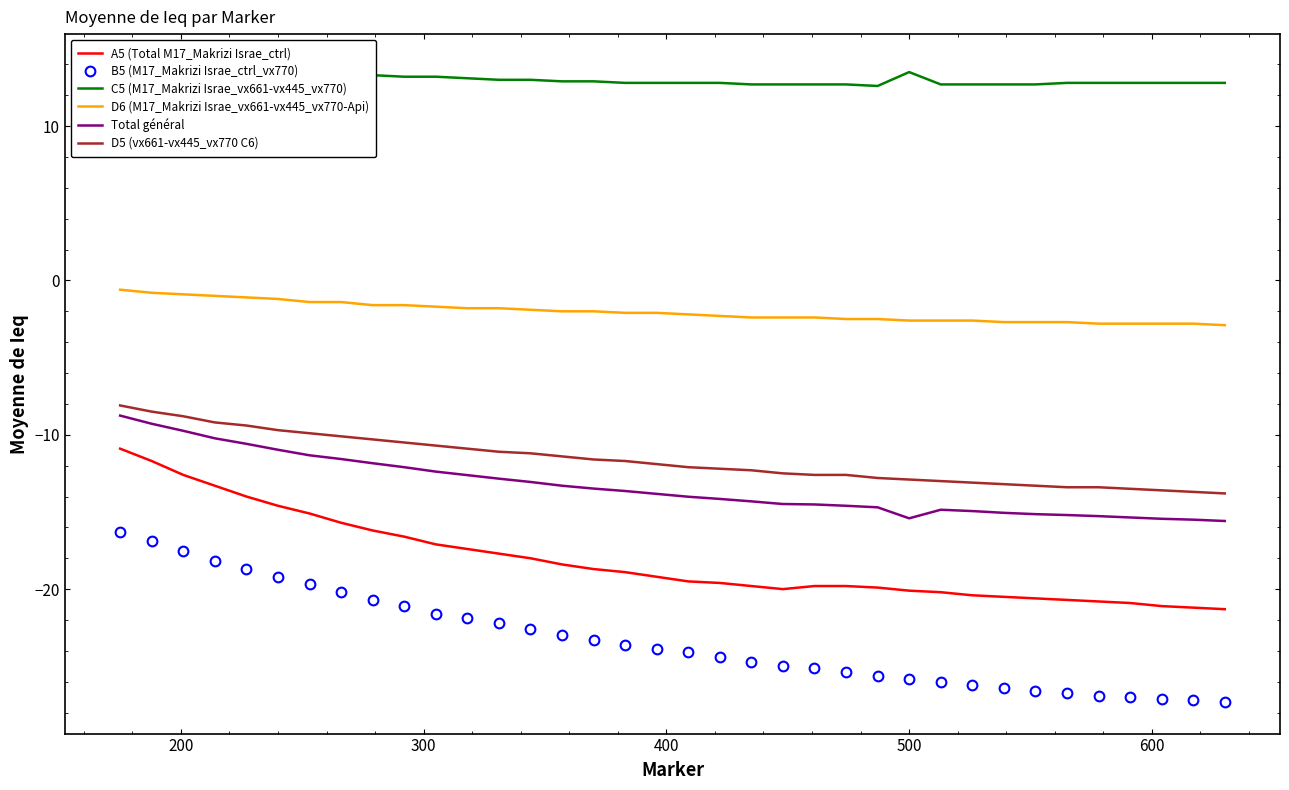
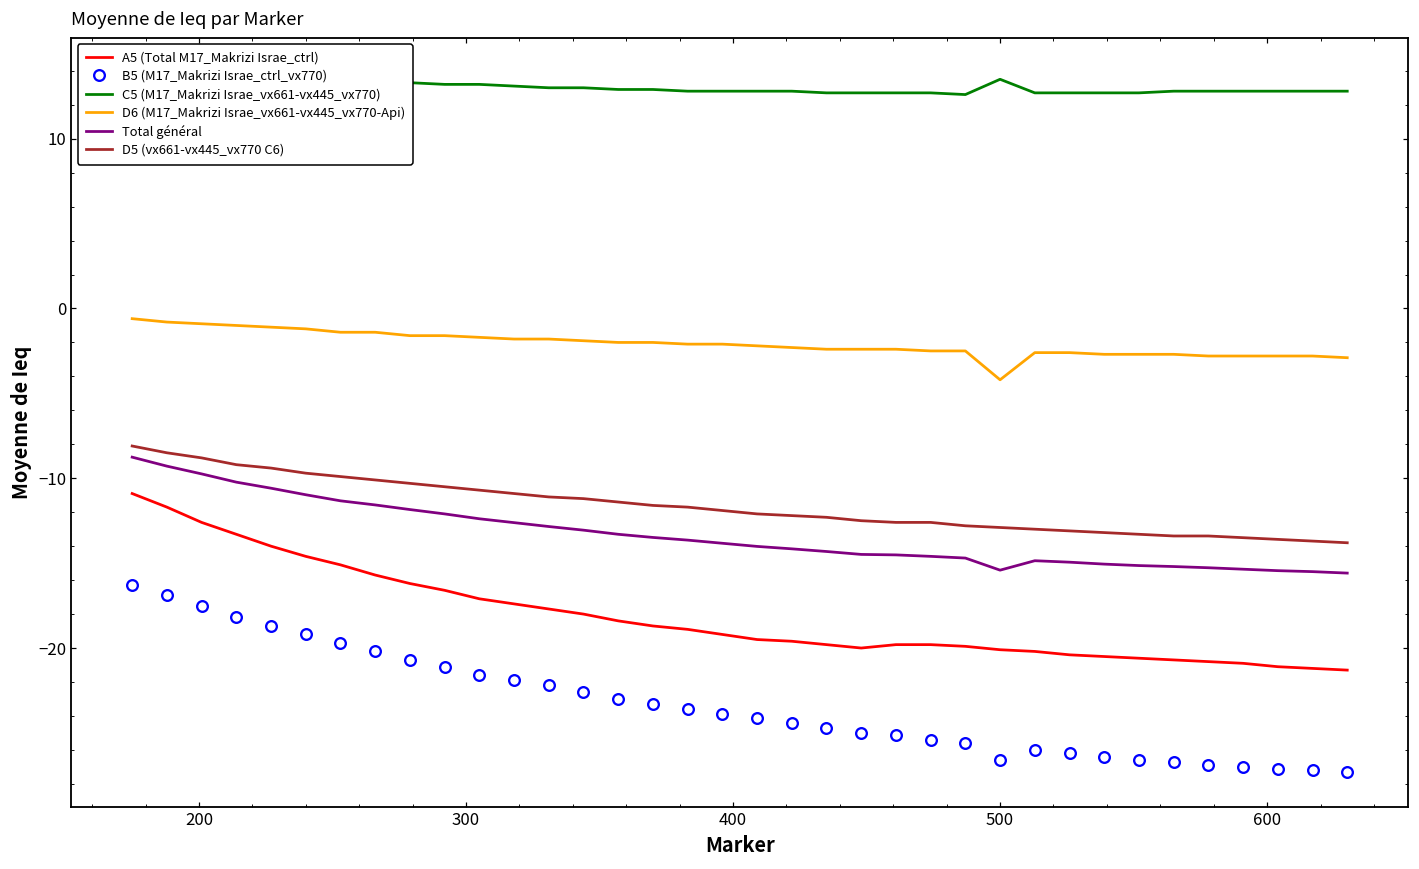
  {
    "A5 (Total M17_Makrizi Israe_ctrl)": {
      "500": -20.1
    },
    "B5 (M17_Makrizi Israe_ctrl_vx770)": {
-     "500": -25.8
+     "500": -26.6
    },
    "C5 (M17_Makrizi Israe_vx661-vx445_vx770)": {
      "500": 13.5
    },
    "D6 (M17_Makrizi Israe_vx661-vx445_vx770-Api)": {
-     "500": -2.6
+     "500": -4.2
    },
    "Total général": {
      "500": -15.4
    },
    "D5 (vx661-vx445_vx770 C6)": {
      "500": -12.9
    }
  }
